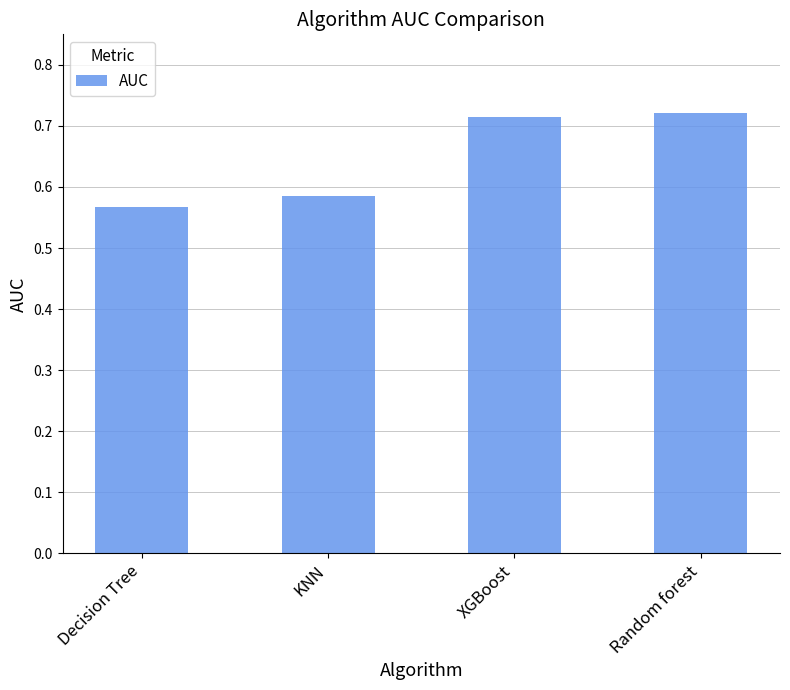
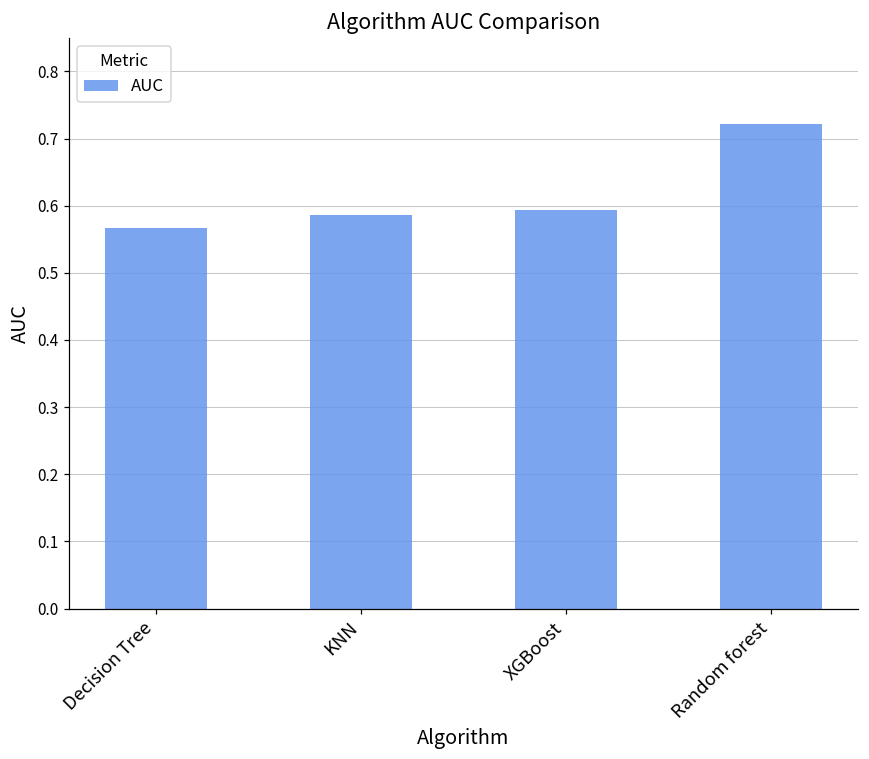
  {
    "Decision Tree": 0.57,
    "KNN": 0.59,
-   "XGBoost": 0.71,
+   "XGBoost": 0.59,
    "Random forest": 0.72
  }
